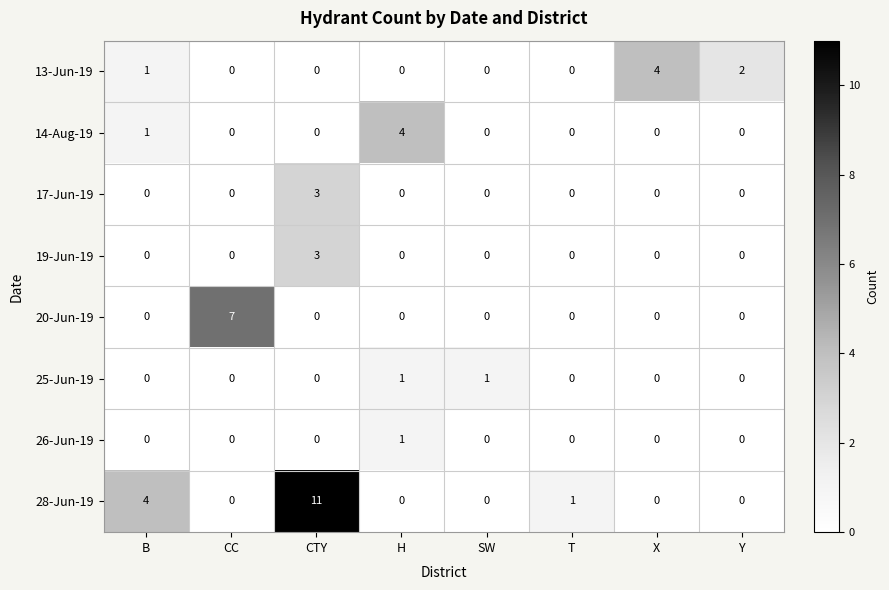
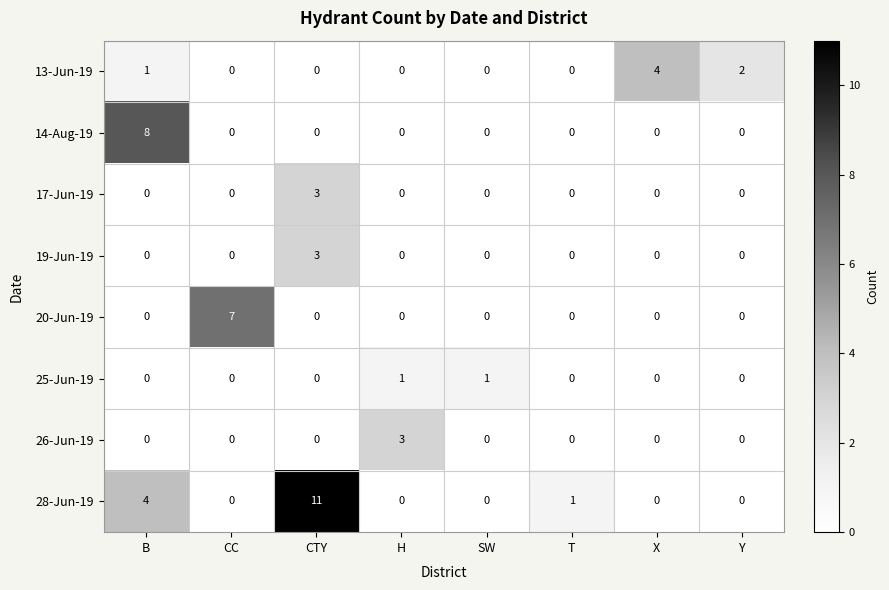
  {
    "13-Jun-19": {
      "B": 1,
      "CC": 0,
      "CTY": 0,
      "H": 0,
      "SW": 0,
      "T": 0,
      "X": 4,
      "Y": 2
    },
    "14-Aug-19": {
-     "B": 1,
+     "B": 8,
      "CC": 0,
      "CTY": 0,
-     "H": 4,
+     "H": 0,
      "SW": 0,
      "T": 0,
      "X": 0,
      "Y": 0
    },
    "17-Jun-19": {
      "B": 0,
      "CC": 0,
      "CTY": 3,
      "H": 0,
      "SW": 0,
      "T": 0,
      "X": 0,
      "Y": 0
    },
    "19-Jun-19": {
      "B": 0,
      "CC": 0,
      "CTY": 3,
      "H": 0,
      "SW": 0,
      "T": 0,
      "X": 0,
      "Y": 0
    },
    "20-Jun-19": {
      "B": 0,
      "CC": 7,
      "CTY": 0,
      "H": 0,
      "SW": 0,
      "T": 0,
      "X": 0,
      "Y": 0
    },
    "25-Jun-19": {
      "B": 0,
      "CC": 0,
      "CTY": 0,
      "H": 1,
      "SW": 1,
      "T": 0,
      "X": 0,
      "Y": 0
    },
    "26-Jun-19": {
      "B": 0,
      "CC": 0,
      "CTY": 0,
-     "H": 1,
+     "H": 3,
      "SW": 0,
      "T": 0,
      "X": 0,
      "Y": 0
    },
    "28-Jun-19": {
      "B": 4,
      "CC": 0,
      "CTY": 11,
      "H": 0,
      "SW": 0,
      "T": 1,
      "X": 0,
      "Y": 0
    }
  }
